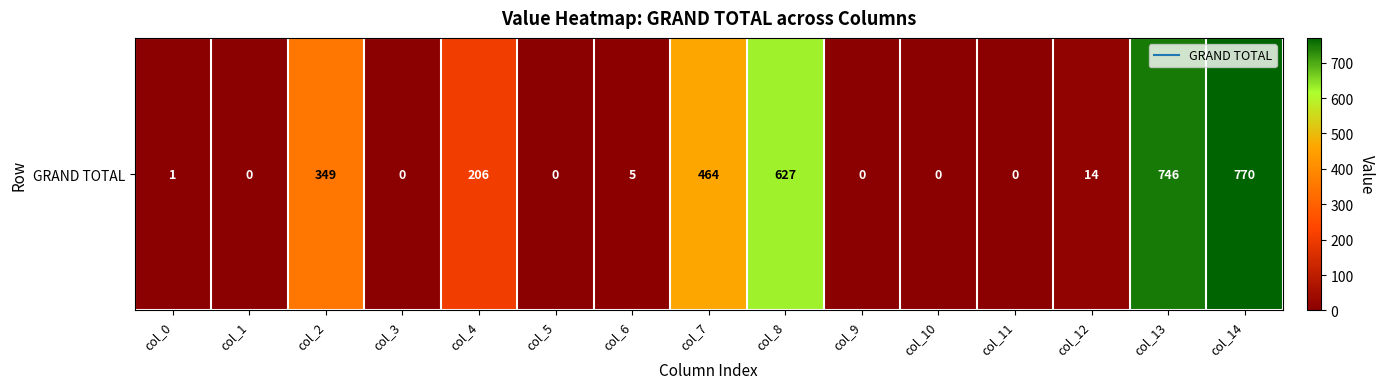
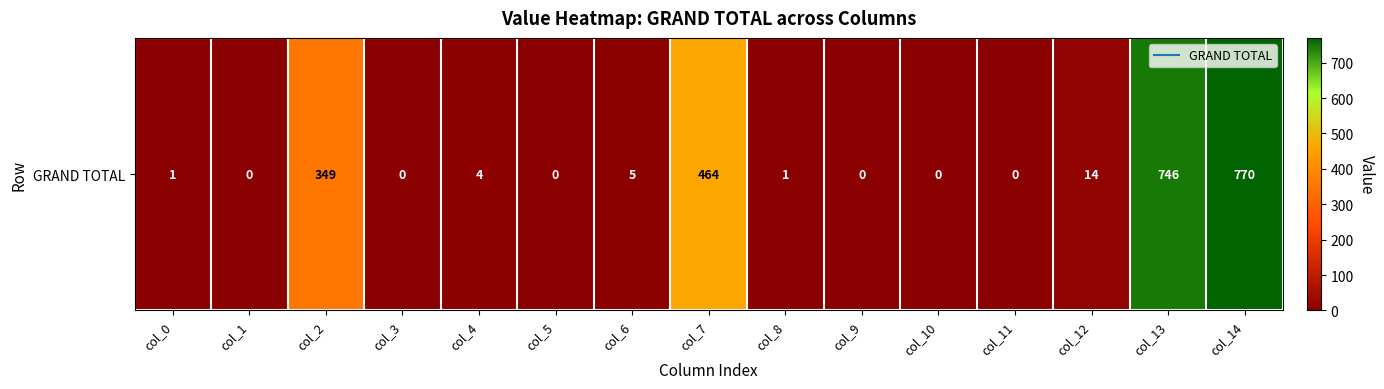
  {
    "GRAND TOTAL": {
      "col_0": 1,
      "col_1": 0,
      "col_2": 349,
      "col_3": 0,
-     "col_4": 206,
+     "col_4": 4,
      "col_5": 0,
      "col_6": 5,
      "col_7": 464,
-     "col_8": 627,
+     "col_8": 1,
      "col_9": 0,
      "col_10": 0,
      "col_11": 0,
      "col_12": 14,
      "col_13": 746,
      "col_14": 770
    }
  }
